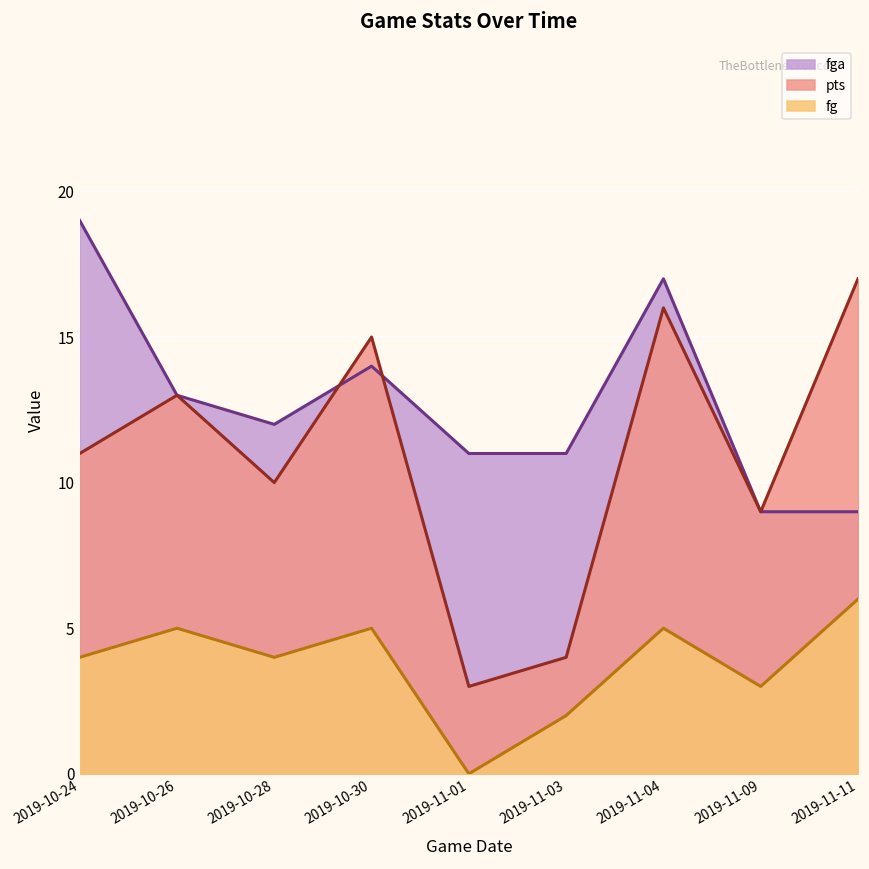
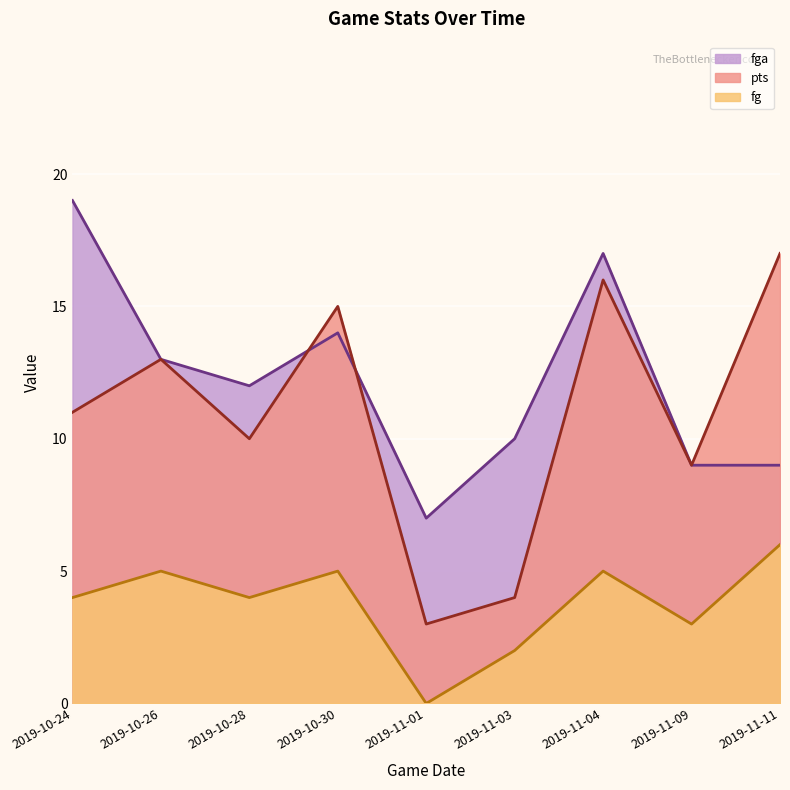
  {
    "fga": {
      "2019-10-24": 19,
      "2019-10-28": 12,
      "2019-10-30": 14,
-     "2019-11-01": 11,
-     "2019-11-03": 11,
+     "2019-11-01": 7,
+     "2019-11-03": 10,
      "2019-11-04": 17,
      "2019-11-11": 9
    }
  }
